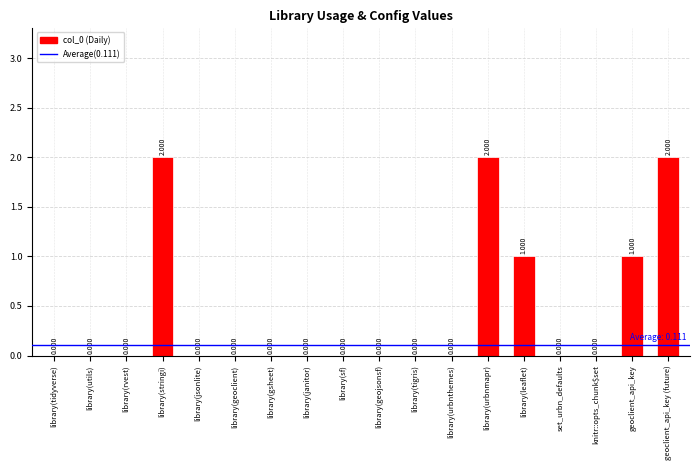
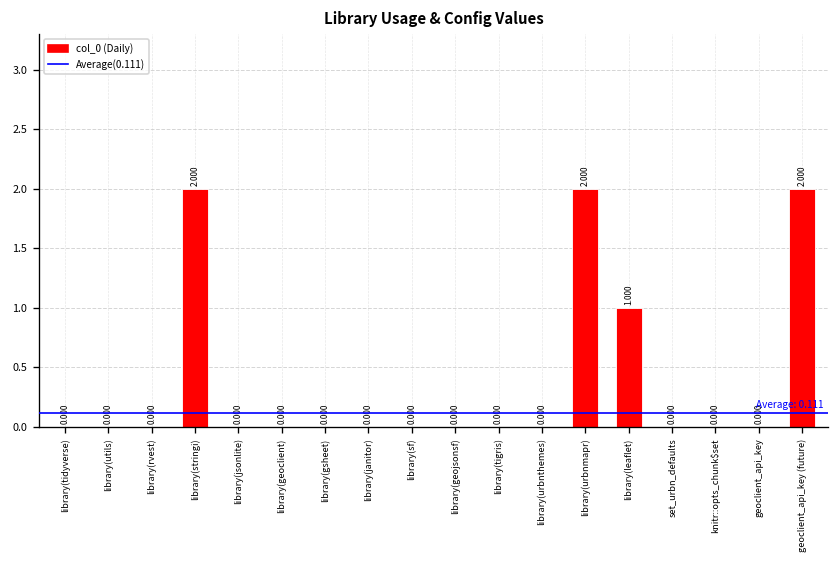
  {
    "library(tidyverse)": 0.000,
    "library(utils)": 0.000,
    "library(rvest)": 0.000,
    "library(stringi)": 2.000,
    "library(jsonlite)": 0.000,
    "library(geoclient)": 0.000,
    "library(gsheet)": 0.000,
    "library(janitor)": 0.000,
    "library(sf)": 0.000,
    "library(geojsonsf)": 0.000,
    "library(tigris)": 0.000,
    "library(urbnthemes)": 0.000,
    "library(urbnmapr)": 2.000,
    "library(leaflet)": 1.000,
    "set_urbn_defaults": 0.000,
    "knitr::opts_chunk$set": 0.000,
-   "geoclient_api_key": 1.000,
+   "geoclient_api_key": 0.000,
    "geoclient_api_key (future)": 2.000
  }
